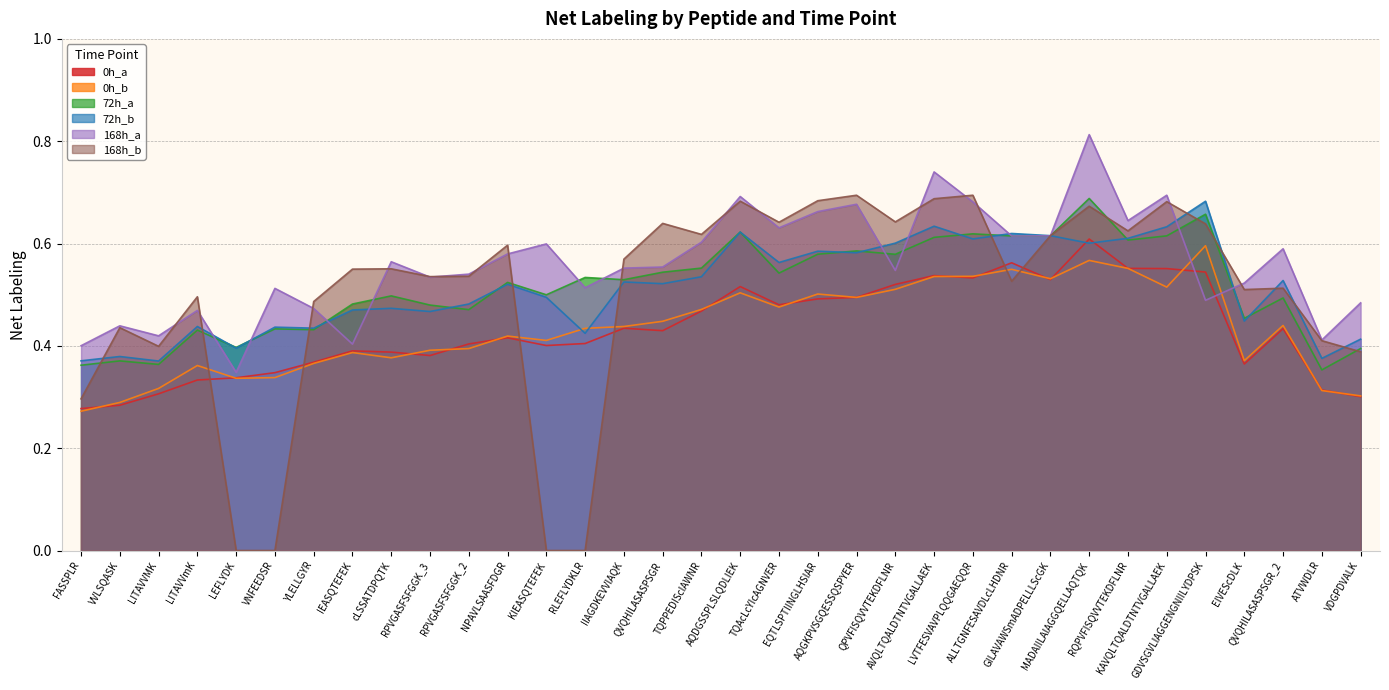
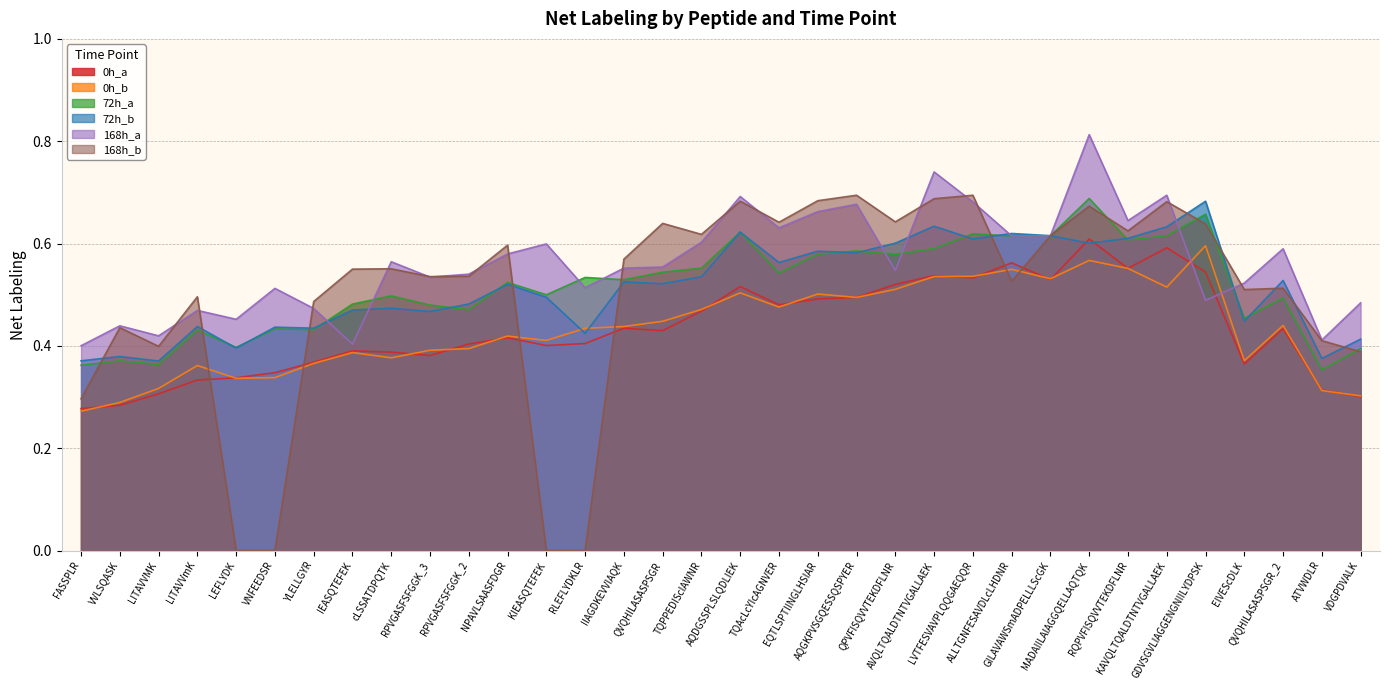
  {
    "0h_a": {
      "FASSPLR": 0.28,
      "VVLSQASK": 0.28,
      "LITAVVMK": 0.31,
      "LITAVVmK": 0.33,
      "VNFEEDSR": 0.35,
      "cLSSATDPQTK": 0.39,
      "RPVGASFSFGGK_3": 0.38,
      "RPVGASFSFGGK_2": 0.40,
      "KIEASQTEFEK": 0.40,
      "RLEFLYDKLR": 0.40,
      "QVQHILASASPSGR": 0.43,
      "AQDGSSPLSLQDLIEK": 0.52,
      "EQTLSPTIINGLHSIAR": 0.49,
      "QPVFISQVVTEKDFLNR": 0.52,
      "ALLTGNFESAVDLcLHDNR": 0.56,
      "MADAIILAIAGGQELLAQTQK": 0.61,
-     "KAVQLTQALDTNTVGALLAEK": 0.55,
+     "KAVQLTQALDTNTVGALLAEK": 0.59,
      "GDVSGVLIAGGENGNIILYDPSK": 0.54,
      "EIVEScDLK": 0.36,
      "QVQHILASASPSGR_2": 0.43
    },
    "0h_b": {
      "FASSPLR": 0.27,
      "VVLSQASK": 0.29,
      "LITAVVMK": 0.32,
      "LITAVVmK": 0.36,
      "VNFEEDSR": 0.34,
      "cLSSATDPQTK": 0.38,
      "RPVGASFSFGGK_3": 0.39,
      "RPVGASFSFGGK_2": 0.39,
      "KIEASQTEFEK": 0.41,
      "RLEFLYDKLR": 0.43,
      "QVQHILASASPSGR": 0.45,
      "AQDGSSPLSLQDLIEK": 0.50,
      "EQTLSPTIINGLHSIAR": 0.50,
      "QPVFISQVVTEKDFLNR": 0.51,
      "ALLTGNFESAVDLcLHDNR": 0.55,
      "MADAIILAIAGGQELLAQTQK": 0.57,
      "KAVQLTQALDTNTVGALLAEK": 0.51,
      "GDVSGVLIAGGENGNIILYDPSK": 0.60,
      "EIVEScDLK": 0.37,
      "QVQHILASASPSGR_2": 0.44
    },
    "72h_a": {
      "FASSPLR": 0.36,
      "VVLSQASK": 0.37,
      "LITAVVMK": 0.36,
      "LITAVVmK": 0.43,
      "IEASQTEFEK": 0.48,
      "cLSSATDPQTK": 0.50,
      "RPVGASFSFGGK_3": 0.48,
      "RPVGASFSFGGK_2": 0.47,
      "RLEFLYDKLR": 0.53,
      "QVQHILASASPSGR": 0.54,
      "TQPPEDIScIAWNR": 0.55,
      "TQAcLcYIcAGNVER": 0.54,
      "EQTLSPTIINGLHSIAR": 0.58,
      "QPVFISQVVTEKDFLNR": 0.58,
-     "AVQLTQALDTNTVGALLAEK": 0.61,
+     "AVQLTQALDTNTVGALLAEK": 0.59,
      "LVTFESVAVPLQQGAEQQR": 0.62,
      "MADAIILAIAGGQELLAQTQK": 0.69,
      "KAVQLTQALDTNTVGALLAEK": 0.62,
      "GDVSGVLIAGGENGNIILYDPSK": 0.66,
      "EIVEScDLK": 0.45,
      "QVQHILASASPSGR_2": 0.49,
      "ATVWDLR": 0.35,
      "VDGPDVALK": 0.39
    },
    "72h_b": {
      "FASSPLR": 0.37,
      "VVLSQASK": 0.38,
      "LITAVVMK": 0.37,
      "LITAVVmK": 0.44,
      "IEASQTEFEK": 0.47,
      "cLSSATDPQTK": 0.47,
      "RPVGASFSFGGK_3": 0.47,
      "RPVGASFSFGGK_2": 0.48,
      "RLEFLYDKLR": 0.42,
      "QVQHILASASPSGR": 0.52,
      "TQPPEDIScIAWNR": 0.54,
      "TQAcLcYIcAGNVER": 0.56,
      "EQTLSPTIINGLHSIAR": 0.59,
      "QPVFISQVVTEKDFLNR": 0.60,
      "AVQLTQALDTNTVGALLAEK": 0.63,
      "LVTFESVAVPLQQGAEQQR": 0.61,
      "MADAIILAIAGGQELLAQTQK": 0.60,
      "KAVQLTQALDTNTVGALLAEK": 0.63,
      "GDVSGVLIAGGENGNIILYDPSK": 0.68,
      "EIVEScDLK": 0.45,
      "QVQHILASASPSGR_2": 0.53,
      "ATVWDLR": 0.38,
      "VDGPDVALK": 0.41
    },
    "168h_a": {
      "FASSPLR": 0.40,
      "LITAVVMK": 0.42,
      "LITAVVmK": 0.47,
-     "LEFLYDK": 0.35,
+     "LEFLYDK": 0.45,
      "VNFEEDSR": 0.51,
      "YLELLGYR": 0.47,
      "IEASQTEFEK": 0.40,
      "cLSSATDPQTK": 0.56,
      "NPAVLSAASFDGR": 0.58,
      "KIEASQTEFEK": 0.60,
      "RLEFLYDKLR": 0.51,
      "IIAGDKEVVIAQK": 0.55,
      "QVQHILASASPSGR": 0.55,
      "TQPPEDIScIAWNR": 0.60,
      "AQDGSSPLSLQDLIEK": 0.69,
      "TQAcLcYIcAGNVER": 0.63,
      "EQTLSPTIINGLHSIAR": 0.66,
      "AQGKPVSGQESSQSPYER": 0.68,
      "QPVFISQVVTEKDFLNR": 0.55,
      "AVQLTQALDTNTVGALLAEK": 0.74,
      "LVTFESVAVPLQQGAEQQR": 0.68,
      "MADAIILAIAGGQELLAQTQK": 0.81,
      "RQPVFISQVVTEKDFLNR": 0.64,
      "KAVQLTQALDTNTVGALLAEK": 0.69,
      "GDVSGVLIAGGENGNIILYDPSK": 0.49,
      "EIVEScDLK": 0.52,
      "QVQHILASASPSGR_2": 0.59,
      "VDGPDVALK": 0.48
    },
    "168h_b": {
      "FASSPLR": 0.30,
      "LITAVVMK": 0.40,
      "LITAVVmK": 0.50,
      "LEFLYDK": 0.00,
      "VNFEEDSR": 0.00,
      "YLELLGYR": 0.49,
      "IEASQTEFEK": 0.55,
      "cLSSATDPQTK": 0.55,
      "NPAVLSAASFDGR": 0.60,
      "KIEASQTEFEK": 0.00,
      "RLEFLYDKLR": 0.00,
      "IIAGDKEVVIAQK": 0.57,
      "QVQHILASASPSGR": 0.64,
      "TQPPEDIScIAWNR": 0.62,
      "AQDGSSPLSLQDLIEK": 0.68,
      "TQAcLcYIcAGNVER": 0.64,
      "EQTLSPTIINGLHSIAR": 0.68,
      "AQGKPVSGQESSQSPYER": 0.69,
      "QPVFISQVVTEKDFLNR": 0.64,
      "AVQLTQALDTNTVGALLAEK": 0.69,
      "LVTFESVAVPLQQGAEQQR": 0.69,
      "ALLTGNFESAVDLcLHDNR": 0.53,
      "MADAIILAIAGGQELLAQTQK": 0.67,
      "RQPVFISQVVTEKDFLNR": 0.62,
      "KAVQLTQALDTNTVGALLAEK": 0.68,
      "GDVSGVLIAGGENGNIILYDPSK": 0.64,
      "EIVEScDLK": 0.51,
      "QVQHILASASPSGR_2": 0.51,
      "VDGPDVALK": 0.39
    }
  }
